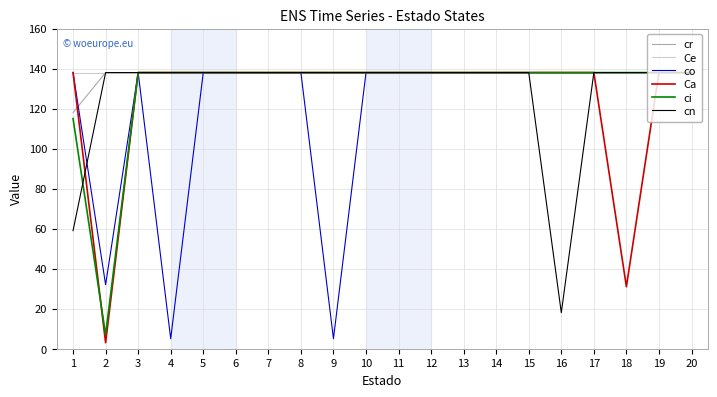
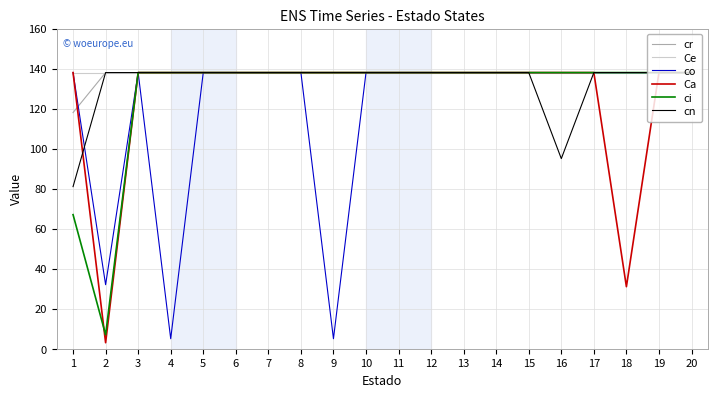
  {
    "co": {
      "2": 32,
      "4": 5,
      "9": 5
    },
    "Ca": {
      "2": 3,
      "18": 31
    },
    "ci": {
-     "1": 115,
+     "1": 67,
      "2": 7
    },
    "cn": {
-     "1": 59,
-     "16": 18
+     "1": 81,
+     "16": 95
    }
  }
